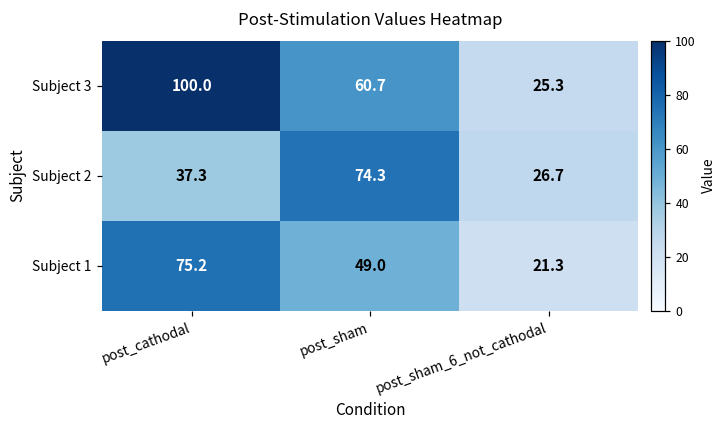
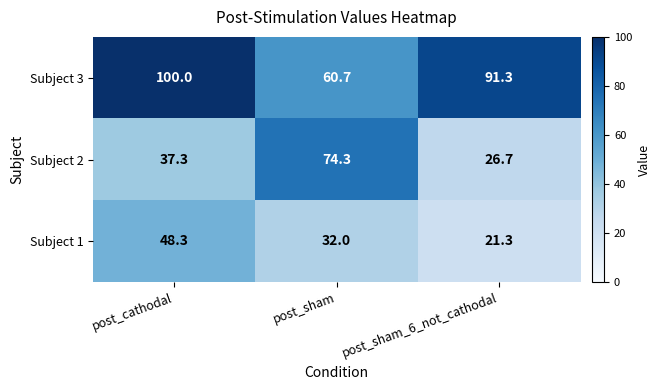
  {
    "Subject 3": {
      "post_cathodal": 100.0,
      "post_sham": 60.7,
-     "post_sham_6_not_cathodal": 25.3
+     "post_sham_6_not_cathodal": 91.3
    },
    "Subject 2": {
      "post_cathodal": 37.3,
      "post_sham": 74.3,
      "post_sham_6_not_cathodal": 26.7
    },
    "Subject 1": {
-     "post_cathodal": 75.2,
-     "post_sham": 49.0,
+     "post_cathodal": 48.3,
+     "post_sham": 32.0,
      "post_sham_6_not_cathodal": 21.3
    }
  }
